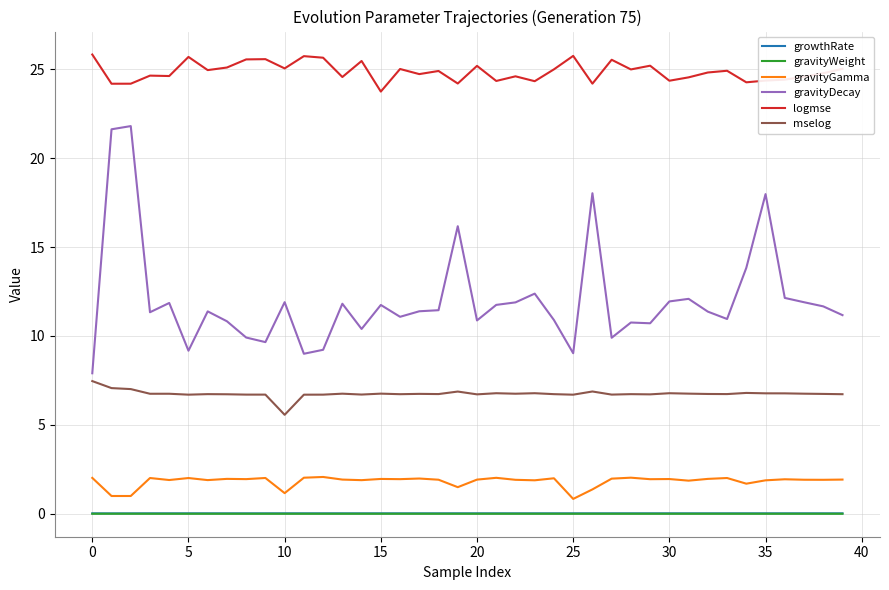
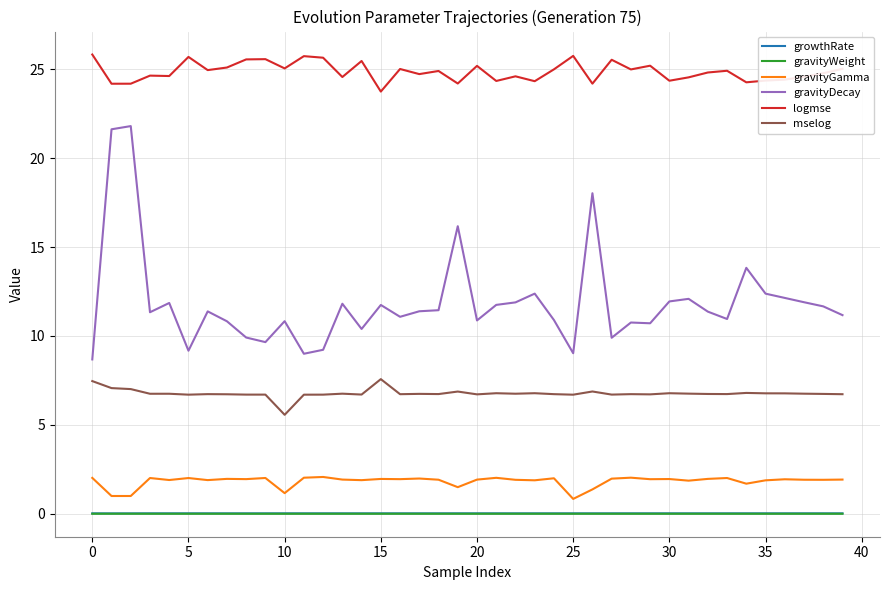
  {
    "gravityGamma": {
      "0": 2.0,
      "5": 2.0,
      "10": 1.2,
      "15": 2.0,
      "20": 1.9,
      "25": 0.8,
      "30": 2.0,
      "35": 1.9
    },
    "gravityDecay": {
-     "0": 7.9,
+     "0": 8.7,
      "5": 9.2,
-     "10": 11.9,
+     "10": 10.8,
      "15": 11.7,
      "20": 10.9,
      "25": 9.0,
      "30": 11.9,
-     "35": 18.0
+     "35": 12.4
    },
    "logmse": {
      "0": 25.8,
      "5": 25.7,
      "10": 25.0,
      "15": 23.7,
      "20": 25.2,
      "25": 25.8,
      "30": 24.4
    },
    "mselog": {
      "0": 7.5,
      "5": 6.7,
      "10": 5.6,
-     "15": 6.8,
+     "15": 7.6,
      "20": 6.7,
      "25": 6.7,
      "30": 6.8,
      "35": 6.8
    }
  }
